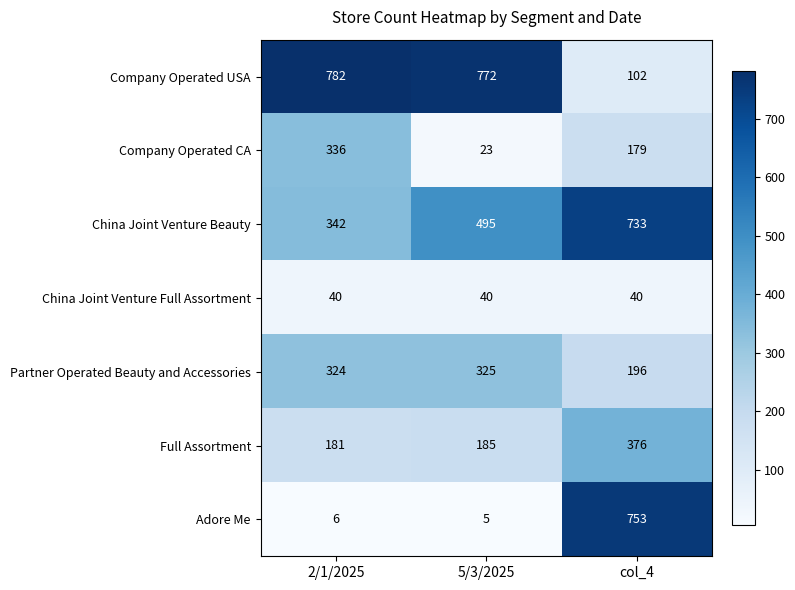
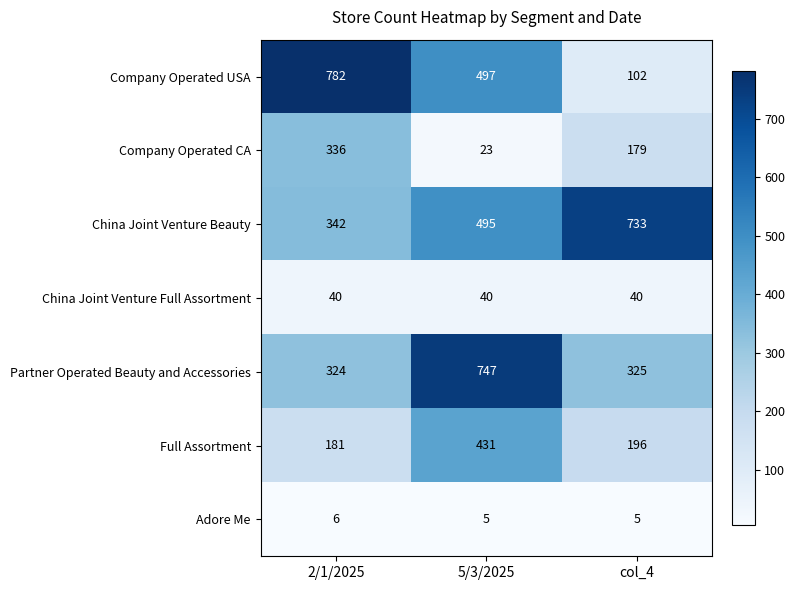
  {
    "Company Operated USA": {
      "2/1/2025": 782,
-     "5/3/2025": 772,
+     "5/3/2025": 497,
      "col_4": 102
    },
    "Company Operated CA": {
      "2/1/2025": 336,
      "5/3/2025": 23,
      "col_4": 179
    },
    "China Joint Venture Beauty": {
      "2/1/2025": 342,
      "5/3/2025": 495,
      "col_4": 733
    },
    "China Joint Venture Full Assortment": {
      "2/1/2025": 40,
      "5/3/2025": 40,
      "col_4": 40
    },
    "Partner Operated Beauty and Accessories": {
      "2/1/2025": 324,
-     "5/3/2025": 325,
-     "col_4": 196
+     "5/3/2025": 747,
+     "col_4": 325
    },
    "Full Assortment": {
      "2/1/2025": 181,
-     "5/3/2025": 185,
-     "col_4": 376
+     "5/3/2025": 431,
+     "col_4": 196
    },
    "Adore Me": {
      "2/1/2025": 6,
      "5/3/2025": 5,
-     "col_4": 753
+     "col_4": 5
    }
  }
